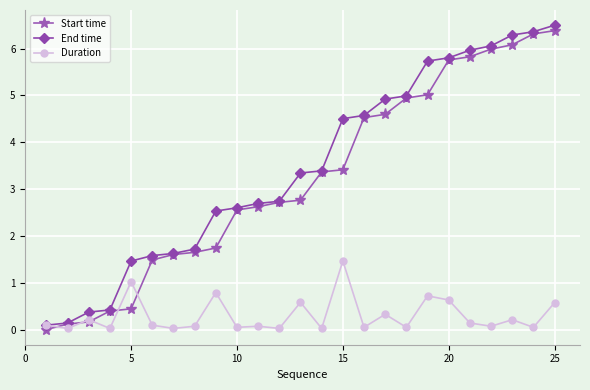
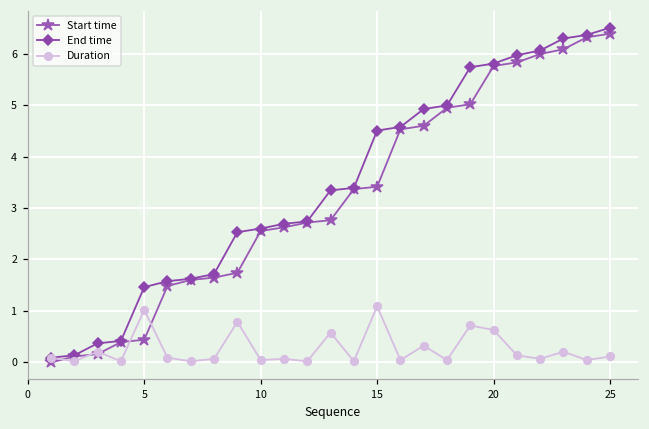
  {
    "Duration": {
      "5": 1.0,
      "10": 0.0,
-     "15": 1.5,
+     "15": 1.1,
      "20": 0.6,
-     "25": 0.6
+     "25": 0.1
    }
  }
